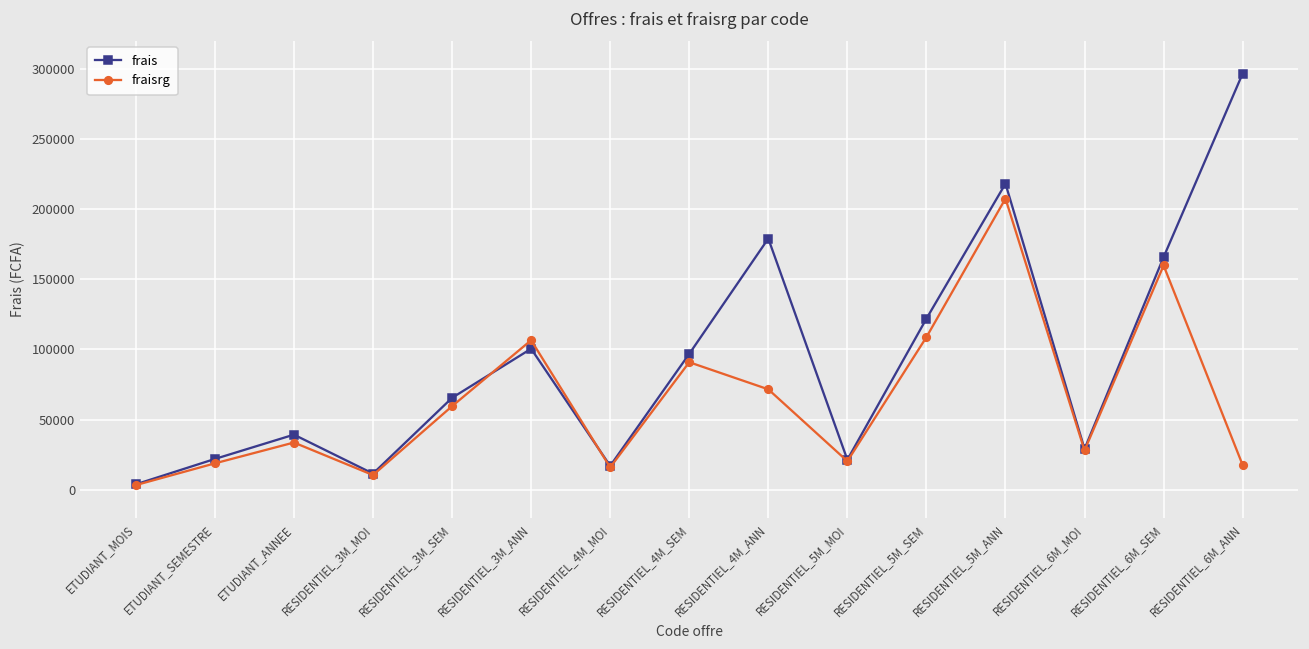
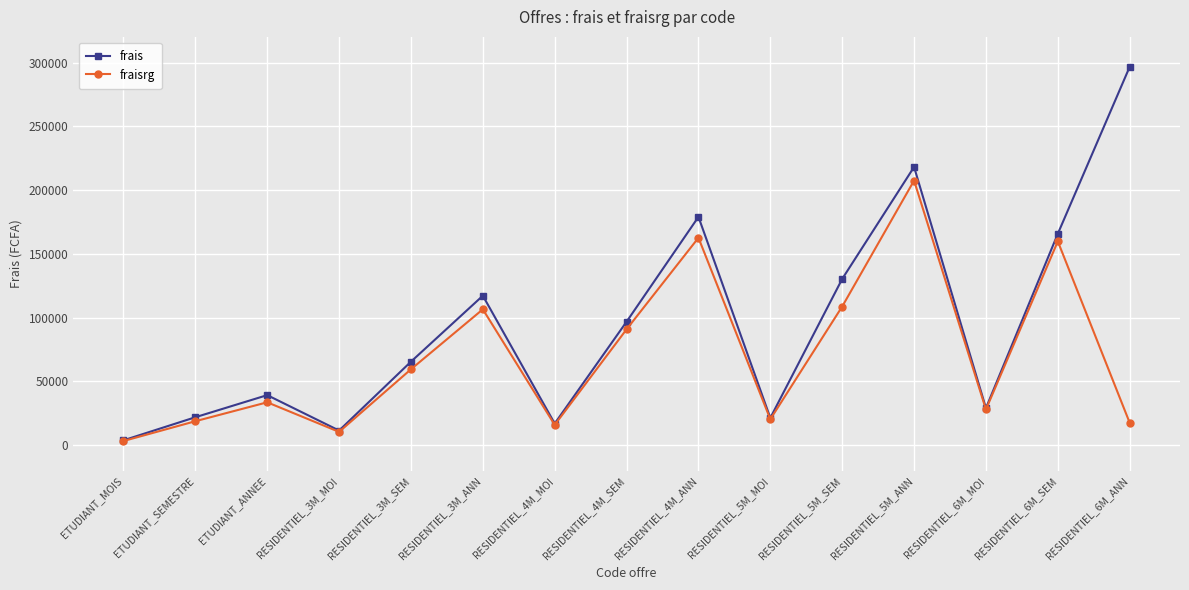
  {
    "frais": {
      "ETUDIANT_SEMESTRE": 22000,
      "ETUDIANT_ANNEE": 39000,
      "RESIDENTIEL_3M_SEM": 66000,
-     "RESIDENTIEL_3M_ANN": 101000,
+     "RESIDENTIEL_3M_ANN": 117000,
      "RESIDENTIEL_4M_SEM": 97000,
      "RESIDENTIEL_4M_ANN": 179000,
-     "RESIDENTIEL_5M_SEM": 122000,
+     "RESIDENTIEL_5M_SEM": 130000,
      "RESIDENTIEL_5M_ANN": 218000,
      "RESIDENTIEL_6M_SEM": 166000,
      "RESIDENTIEL_6M_ANN": 297000
    },
    "fraisrg": {
      "ETUDIANT_SEMESTRE": 19000,
      "ETUDIANT_ANNEE": 34000,
      "RESIDENTIEL_3M_SEM": 60000,
      "RESIDENTIEL_3M_ANN": 107000,
      "RESIDENTIEL_4M_SEM": 91000,
-     "RESIDENTIEL_4M_ANN": 72000,
+     "RESIDENTIEL_4M_ANN": 163000,
      "RESIDENTIEL_5M_SEM": 109000,
      "RESIDENTIEL_5M_ANN": 208000,
      "RESIDENTIEL_6M_SEM": 160000,
      "RESIDENTIEL_6M_ANN": 18000
    }
  }
